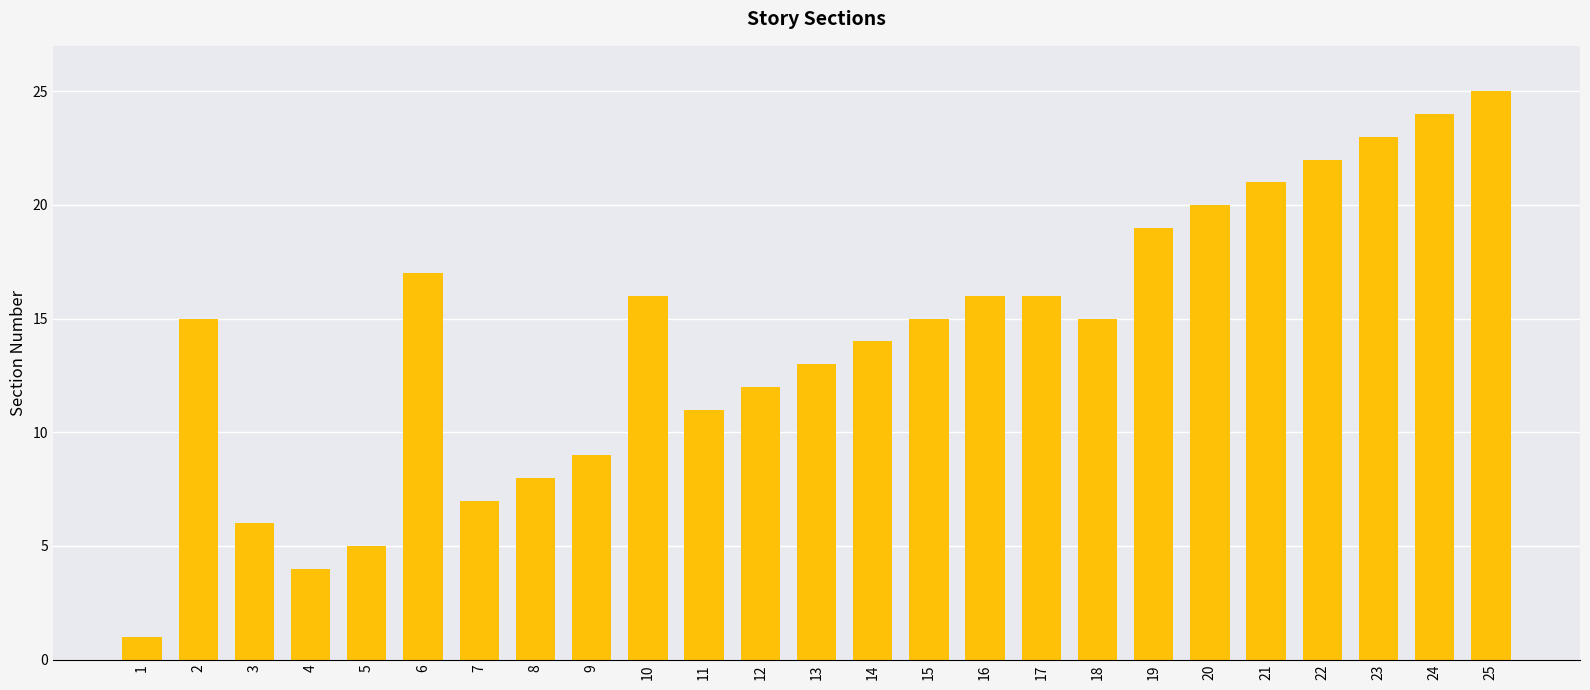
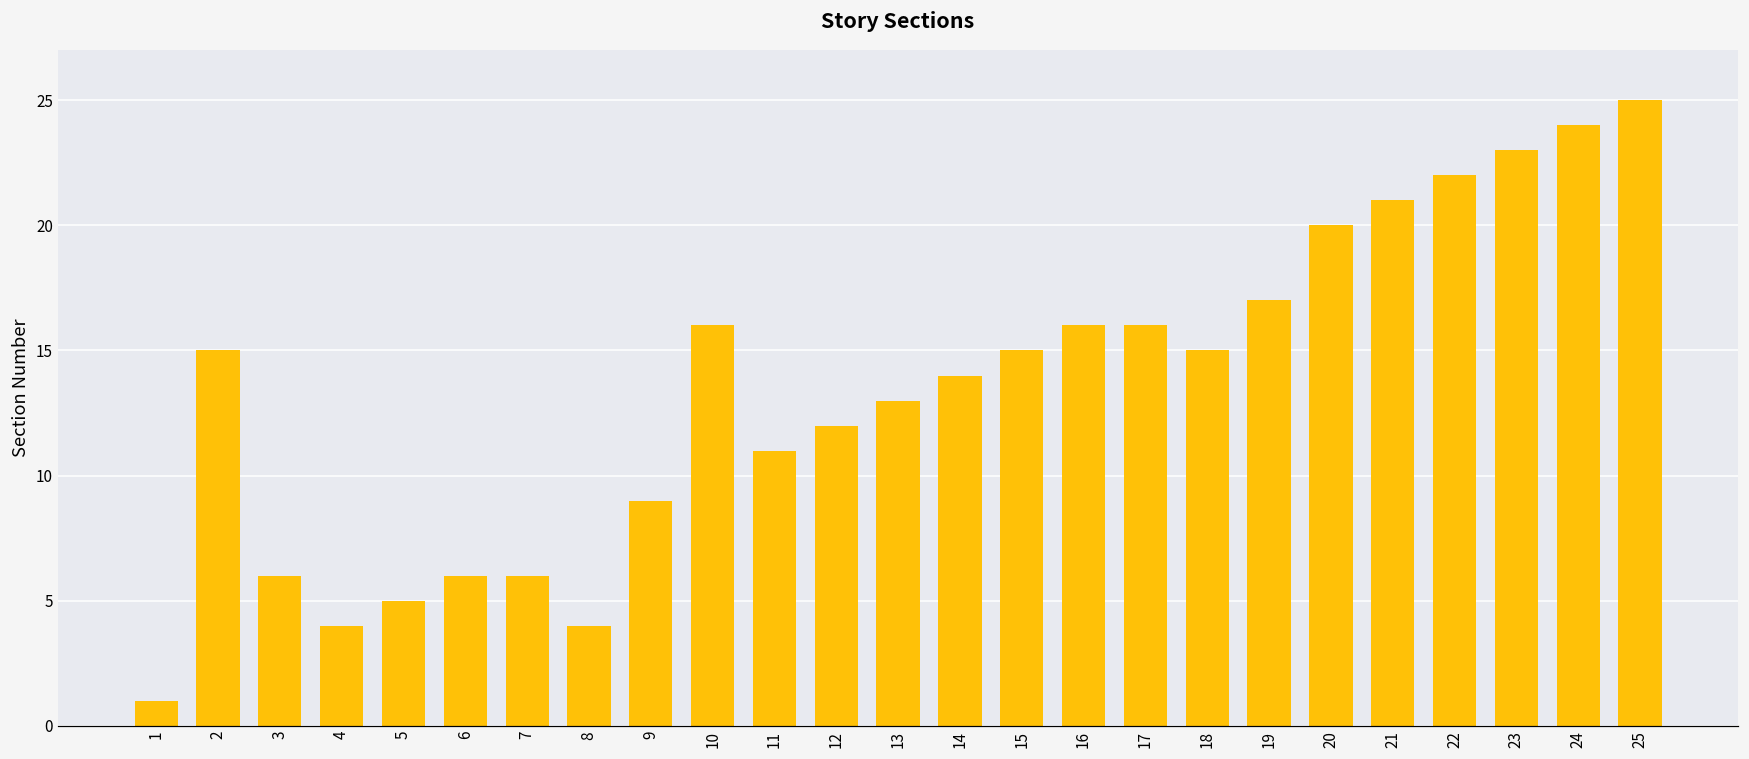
  {
    "1": 1,
    "2": 15,
    "3": 6,
    "4": 4,
    "5": 5,
-   "6": 17,
-   "7": 7,
-   "8": 8,
+   "6": 6,
+   "7": 6,
+   "8": 4,
    "9": 9,
    "10": 16,
    "11": 11,
    "12": 12,
    "13": 13,
    "14": 14,
    "15": 15,
    "16": 16,
    "17": 16,
    "18": 15,
-   "19": 19,
+   "19": 17,
    "20": 20,
    "21": 21,
    "22": 22,
    "23": 23,
    "24": 24,
    "25": 25
  }
